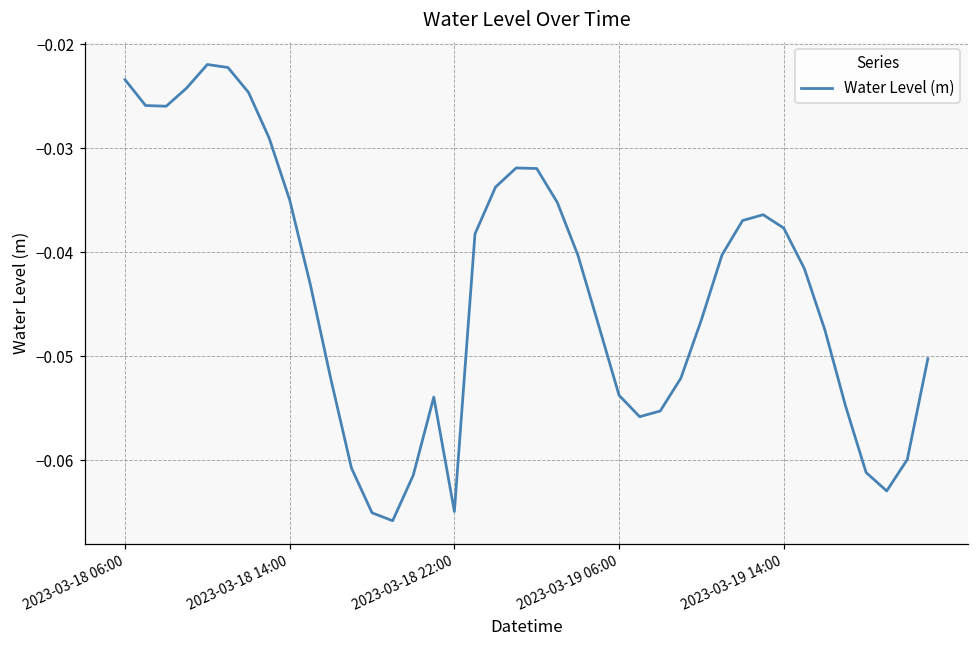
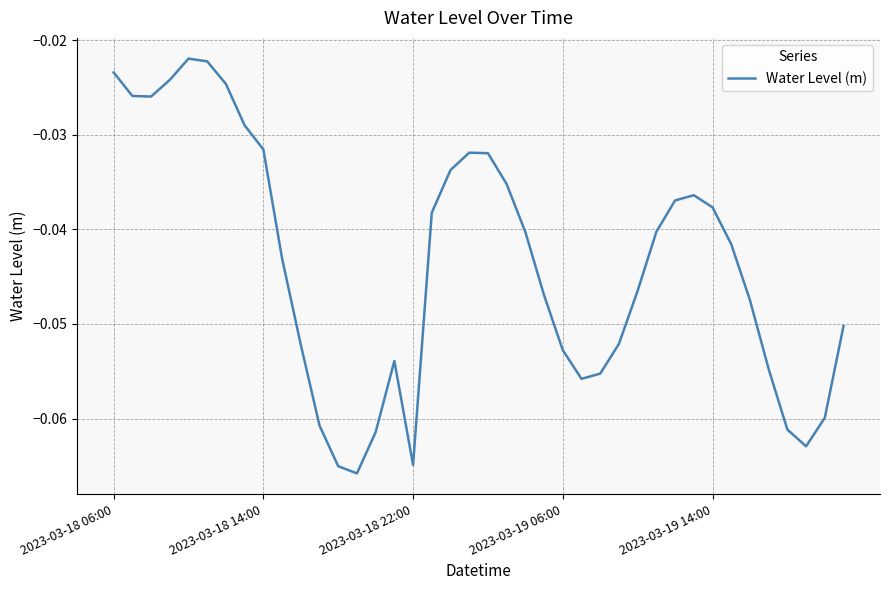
  {
    "2023-03-18 06:00": -0.023,
-   "2023-03-18 14:00": -0.035,
+   "2023-03-18 14:00": -0.032,
    "2023-03-18 22:00": -0.065,
-   "2023-03-19 06:00": -0.054,
+   "2023-03-19 06:00": -0.053,
    "2023-03-19 14:00": -0.038
  }
